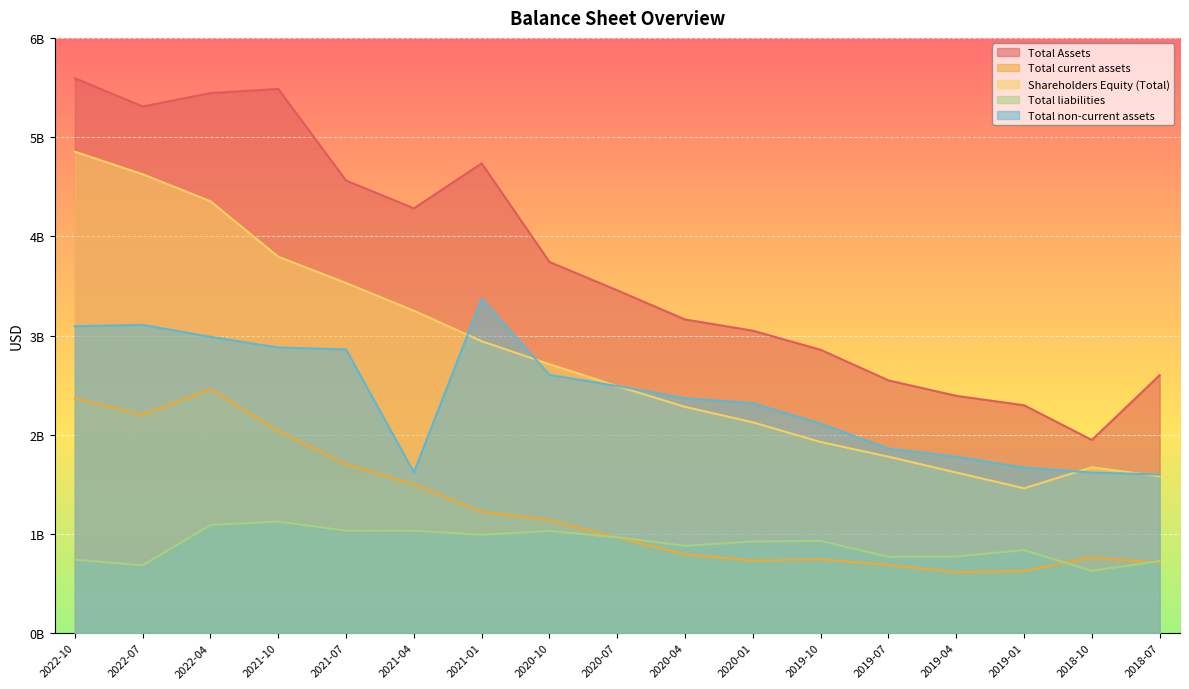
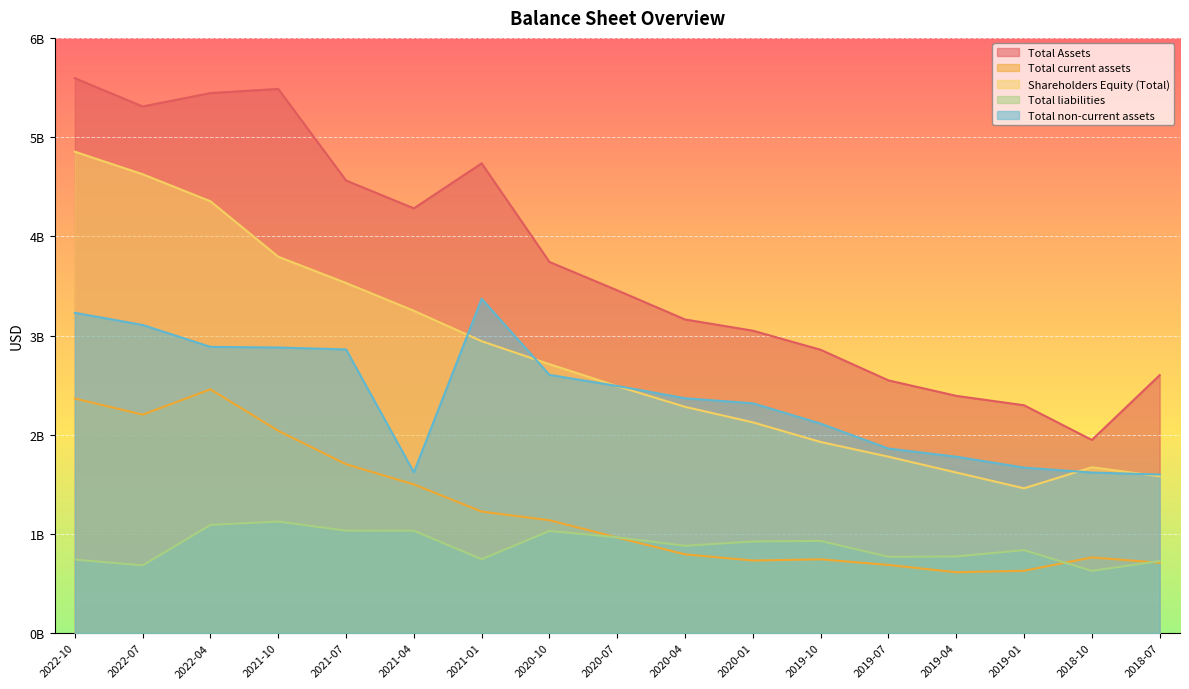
  {
    "Total Assets": {
      "2022-10": 5600000000,
      "2022-07": 5300000000,
      "2022-04": 5400000000,
      "2021-10": 5500000000,
      "2021-07": 4600000000,
      "2021-04": 4300000000,
      "2021-01": 4700000000,
      "2020-10": 3700000000,
      "2020-07": 3500000000,
      "2020-04": 3200000000,
      "2020-01": 3000000000,
      "2019-10": 2900000000,
      "2019-07": 2500000000,
      "2019-04": 2400000000,
      "2019-01": 2300000000,
      "2018-10": 1900000000,
      "2018-07": 2600000000
    },
    "Total liabilities": {
      "2022-10": 700000000,
      "2022-07": 700000000,
      "2022-04": 1100000000,
      "2021-10": 1100000000,
      "2021-07": 1000000000,
      "2021-04": 1000000000,
-     "2021-01": 1000000000,
+     "2021-01": 700000000,
      "2020-10": 1000000000,
      "2020-04": 900000000,
      "2020-01": 900000000,
      "2019-10": 900000000,
      "2019-07": 800000000,
      "2019-04": 800000000,
      "2019-01": 800000000,
      "2018-10": 600000000
    },
    "Total non-current assets": {
-     "2022-10": 3100000000,
+     "2022-10": 3200000000,
      "2022-07": 3100000000,
-     "2022-04": 3000000000,
+     "2022-04": 2900000000,
      "2021-10": 2900000000,
      "2021-07": 2900000000,
      "2021-04": 1600000000,
      "2021-01": 3400000000,
      "2020-10": 2600000000,
      "2020-04": 2400000000,
      "2020-01": 2300000000,
      "2019-10": 2100000000,
      "2019-07": 1900000000,
      "2019-04": 1800000000,
      "2019-01": 1700000000,
      "2018-10": 1600000000
    }
  }
